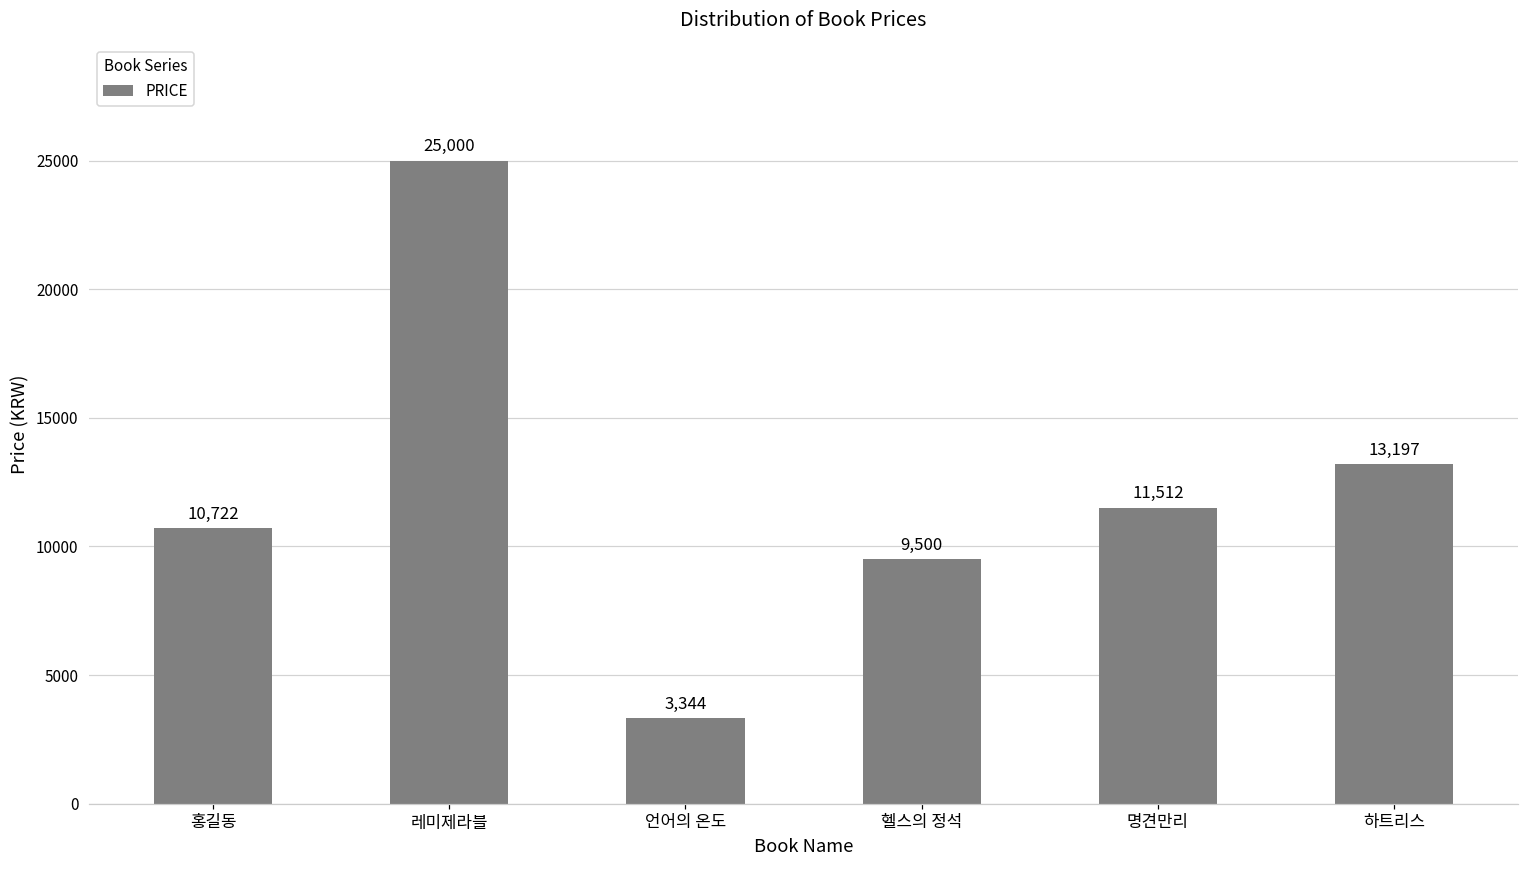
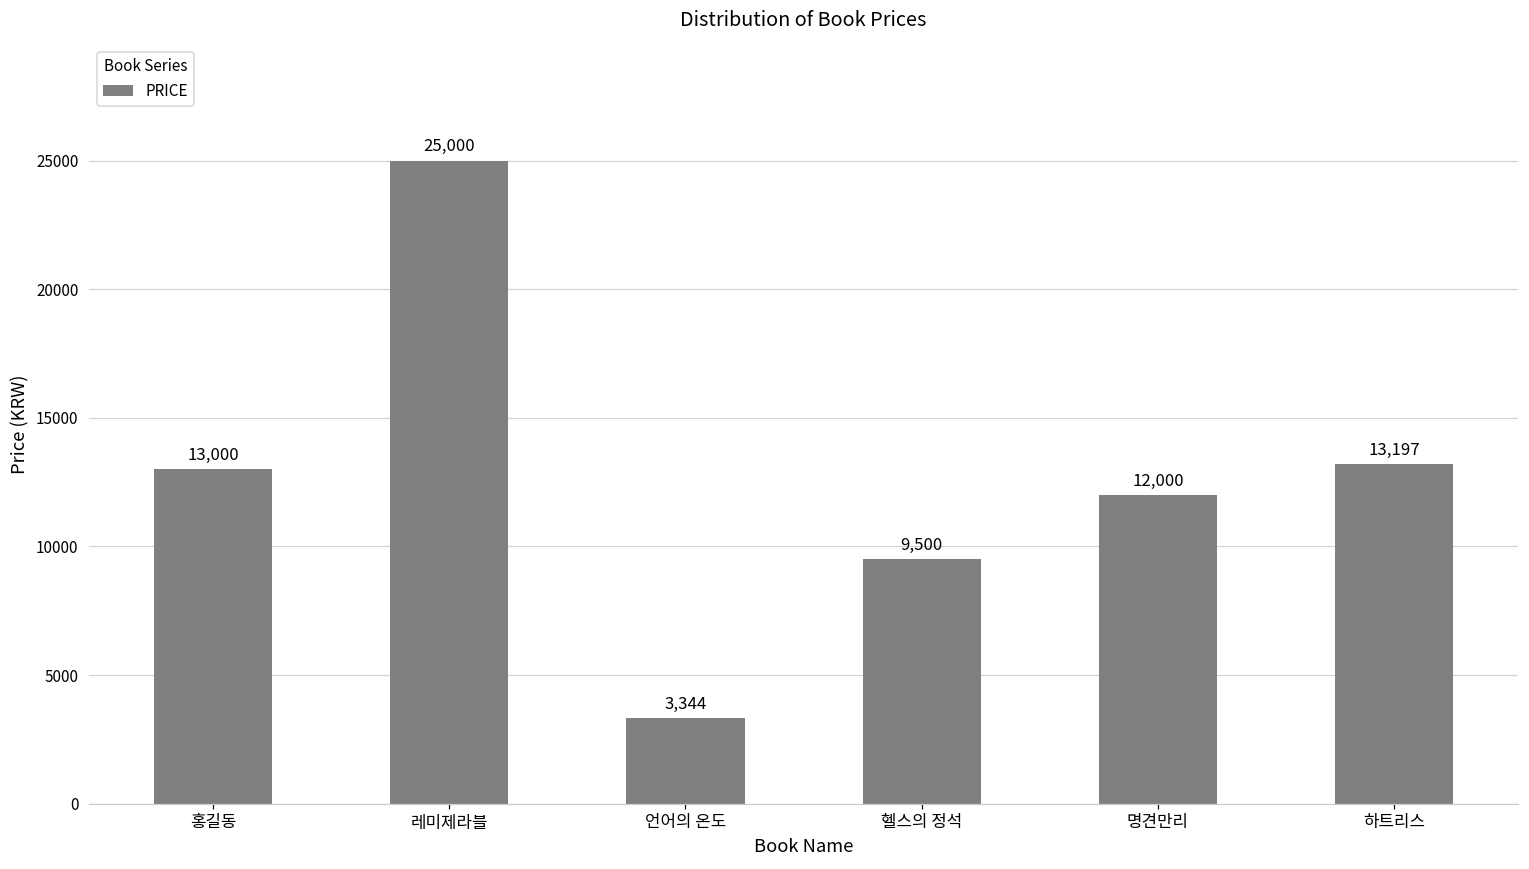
  {
-   "홍길동": "10,722",
+   "홍길동": "13,000",
    "레미제라블": "25,000",
    "언어의 온도": "3,344",
    "헬스의 정석": "9,500",
-   "명견만리": "11,512",
+   "명견만리": "12,000",
    "하트리스": "13,197"
  }
